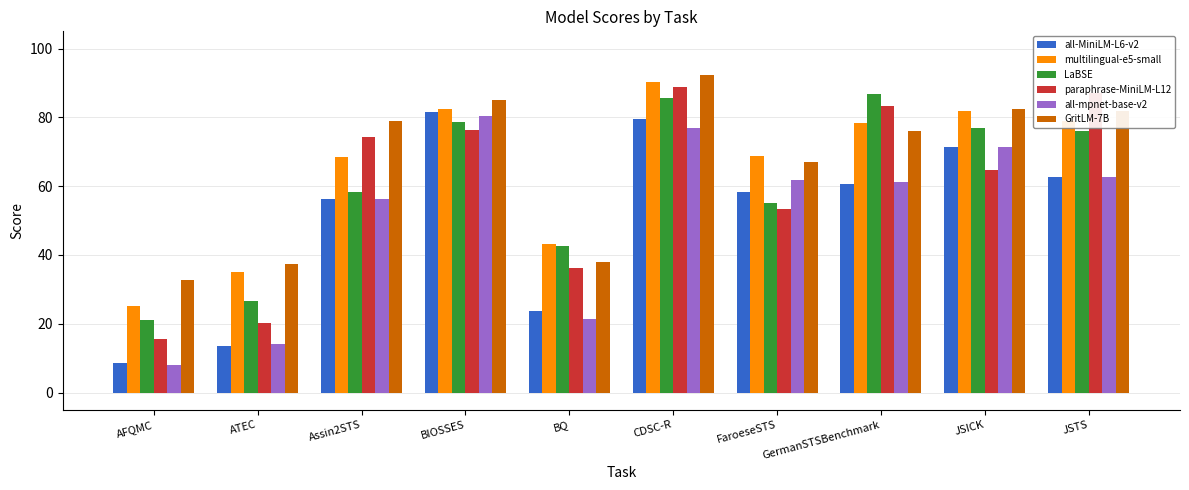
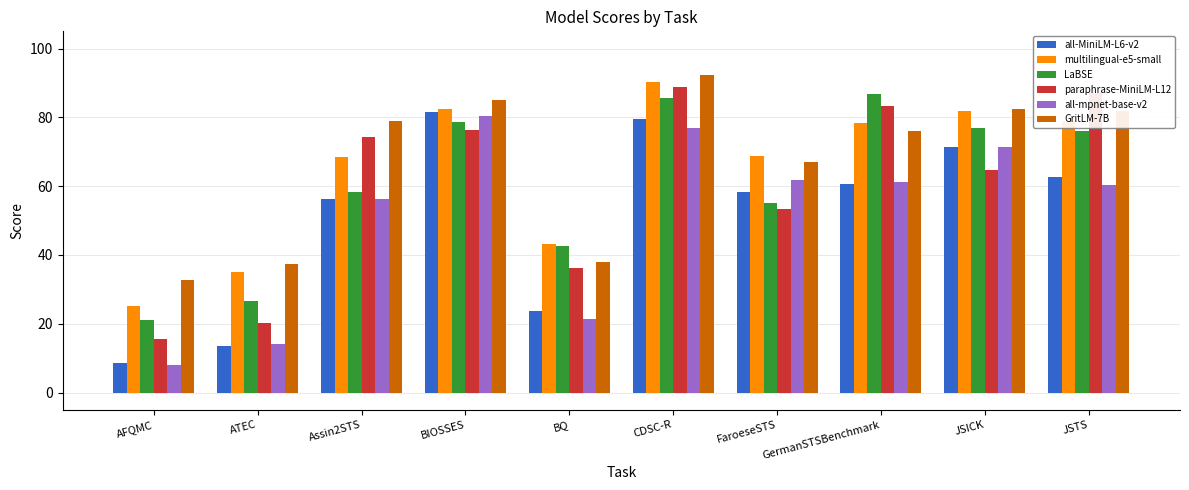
  {
    "all-MiniLM-L6-v2": {
      "AFQMC": 9,
      "ATEC": 14,
      "Assin2STS": 56,
      "BIOSSES": 82,
      "BQ": 24,
      "CDSC-R": 79,
      "FaroeseSTS": 58,
      "GermanSTSBenchmark": 61,
      "JSICK": 71,
      "JSTS": 63
    },
    "multilingual-e5-small": {
      "AFQMC": 25,
      "ATEC": 35,
      "Assin2STS": 68,
      "BIOSSES": 83,
      "BQ": 43,
      "CDSC-R": 90,
      "FaroeseSTS": 69,
      "GermanSTSBenchmark": 78,
      "JSICK": 82
    },
    "LaBSE": {
      "AFQMC": 21,
      "ATEC": 27,
      "Assin2STS": 58,
      "BIOSSES": 79,
      "BQ": 43,
      "CDSC-R": 86,
      "FaroeseSTS": 55,
      "GermanSTSBenchmark": 87,
      "JSICK": 77,
      "JSTS": 76
    },
    "paraphrase-MiniLM-L12": {
      "AFQMC": 16,
      "ATEC": 20,
      "Assin2STS": 74,
      "BIOSSES": 76,
      "BQ": 36,
      "CDSC-R": 89,
      "FaroeseSTS": 53,
      "GermanSTSBenchmark": 83,
      "JSICK": 65
    },
    "all-mpnet-base-v2": {
      "AFQMC": 8,
      "ATEC": 14,
      "Assin2STS": 56,
      "BIOSSES": 80,
      "BQ": 21,
      "CDSC-R": 77,
      "FaroeseSTS": 62,
      "GermanSTSBenchmark": 61,
      "JSICK": 71,
-     "JSTS": 63
+     "JSTS": 60
    },
    "GritLM-7B": {
      "AFQMC": 33,
      "ATEC": 37,
      "Assin2STS": 79,
      "BIOSSES": 85,
      "BQ": 38,
      "CDSC-R": 92,
      "FaroeseSTS": 67,
      "GermanSTSBenchmark": 76,
      "JSICK": 83
    }
  }
